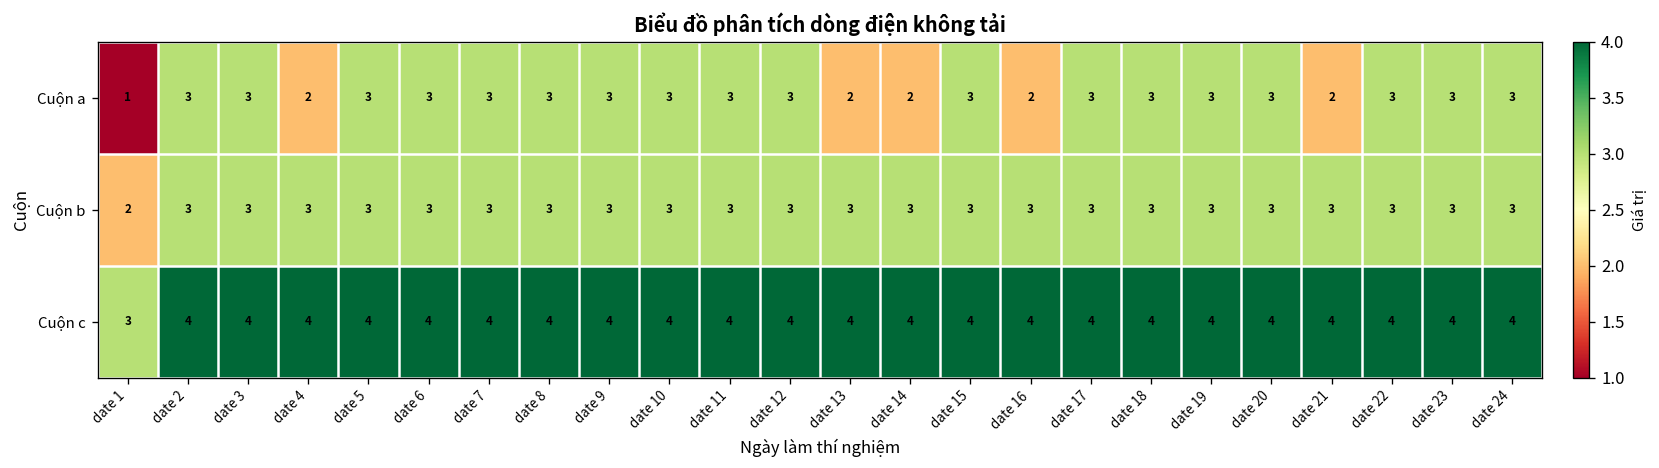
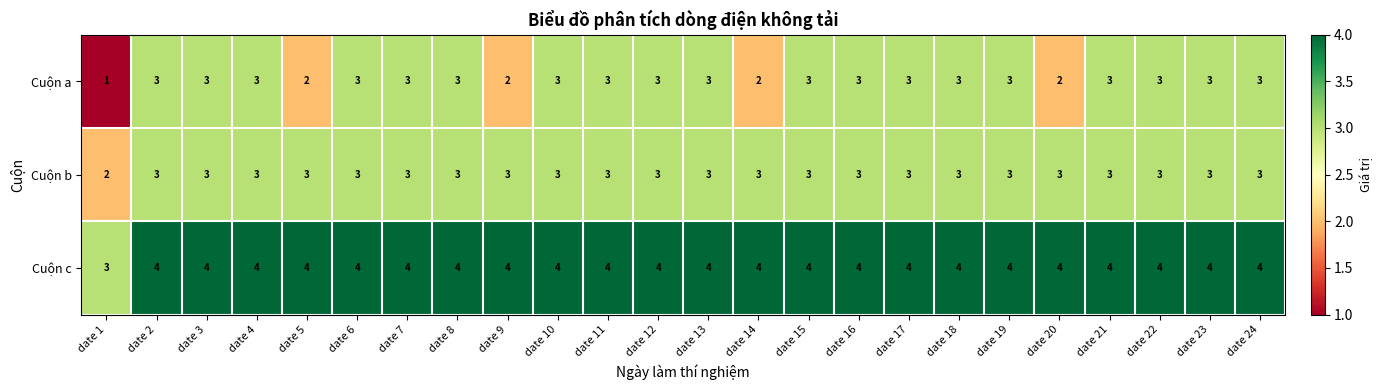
  {
    "Cuộn a": {
      "date 1": 1,
      "date 2": 3,
      "date 3": 3,
-     "date 4": 2,
-     "date 5": 3,
+     "date 4": 3,
+     "date 5": 2,
      "date 6": 3,
      "date 7": 3,
      "date 8": 3,
-     "date 9": 3,
+     "date 9": 2,
      "date 10": 3,
      "date 11": 3,
      "date 12": 3,
-     "date 13": 2,
+     "date 13": 3,
      "date 14": 2,
      "date 15": 3,
-     "date 16": 2,
+     "date 16": 3,
      "date 17": 3,
      "date 18": 3,
      "date 19": 3,
-     "date 20": 3,
-     "date 21": 2,
+     "date 20": 2,
+     "date 21": 3,
      "date 22": 3,
      "date 23": 3,
      "date 24": 3
    },
    "Cuộn b": {
      "date 1": 2,
      "date 2": 3,
      "date 3": 3,
      "date 4": 3,
      "date 5": 3,
      "date 6": 3,
      "date 7": 3,
      "date 8": 3,
      "date 9": 3,
      "date 10": 3,
      "date 11": 3,
      "date 12": 3,
      "date 13": 3,
      "date 14": 3,
      "date 15": 3,
      "date 16": 3,
      "date 17": 3,
      "date 18": 3,
      "date 19": 3,
      "date 20": 3,
      "date 21": 3,
      "date 22": 3,
      "date 23": 3,
      "date 24": 3
    },
    "Cuộn c": {
      "date 1": 3,
      "date 2": 4,
      "date 3": 4,
      "date 4": 4,
      "date 5": 4,
      "date 6": 4,
      "date 7": 4,
      "date 8": 4,
      "date 9": 4,
      "date 10": 4,
      "date 11": 4,
      "date 12": 4,
      "date 13": 4,
      "date 14": 4,
      "date 15": 4,
      "date 16": 4,
      "date 17": 4,
      "date 18": 4,
      "date 19": 4,
      "date 20": 4,
      "date 21": 4,
      "date 22": 4,
      "date 23": 4,
      "date 24": 4
    }
  }
